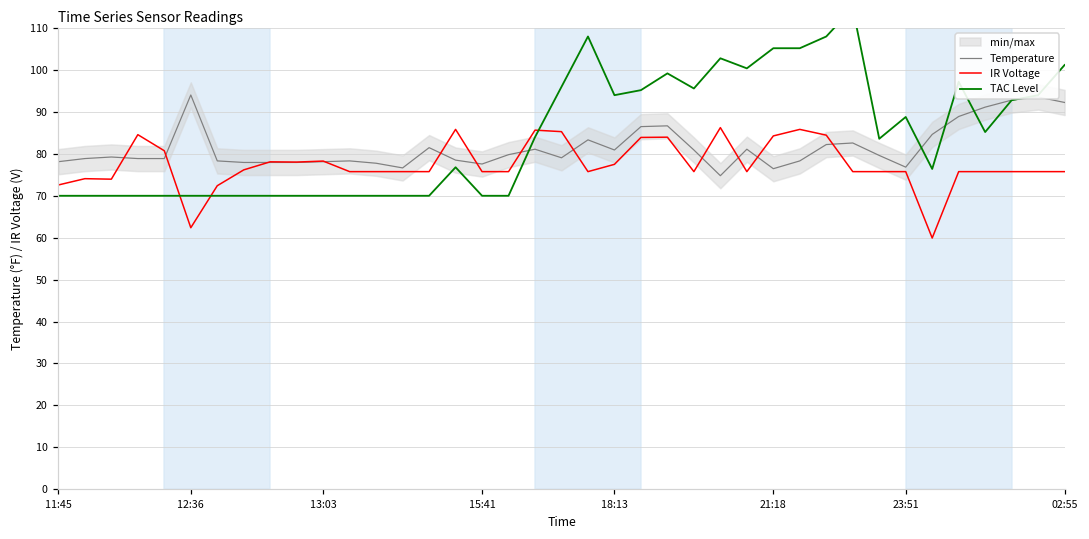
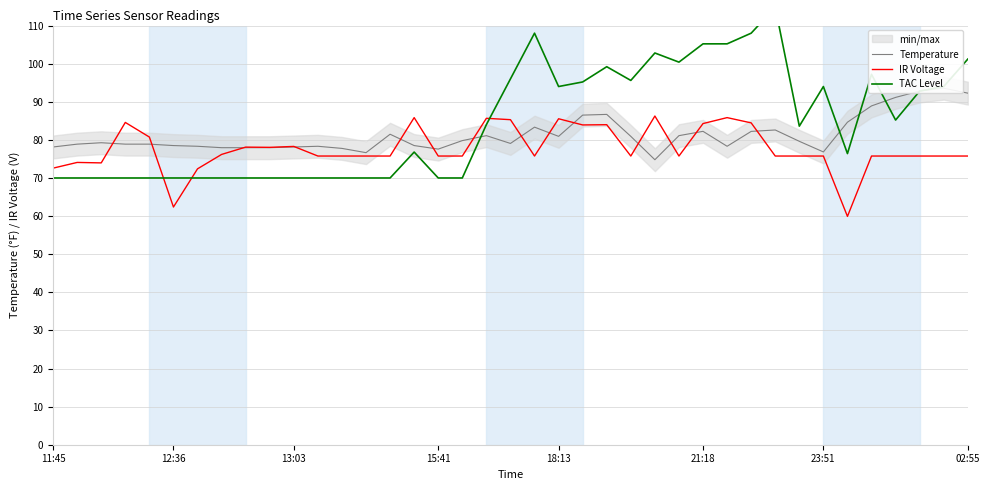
  {
    "Temperature": {
      "11:45": 78,
-     "12:36": 94,
+     "12:36": 79,
      "15:41": 78,
      "18:13": 81,
-     "21:18": 76,
+     "21:18": 82,
      "23:51": 77,
      "02:55": 92
    },
    "IR Voltage": {
      "11:45": 73,
      "12:36": 62,
      "15:41": 76,
-     "18:13": 78,
+     "18:13": 86,
      "21:18": 84,
      "23:51": 76,
      "02:55": 76
    },
    "TAC Level": {
      "11:45": 70,
      "12:36": 70,
      "13:03": 70,
      "15:41": 70,
      "18:13": 94,
      "21:18": 105,
-     "23:51": 89,
+     "23:51": 94,
      "02:55": 101
    }
  }
